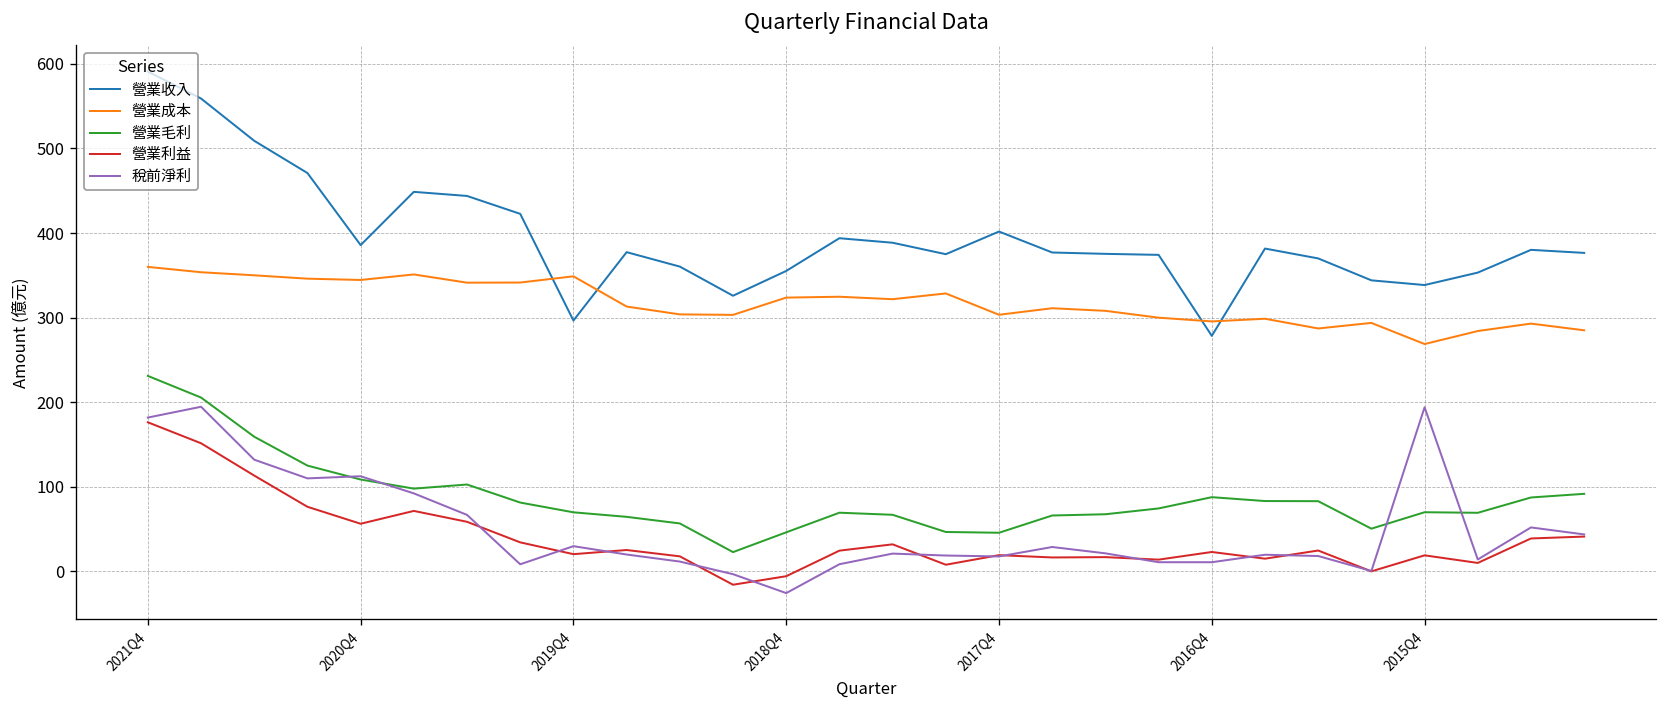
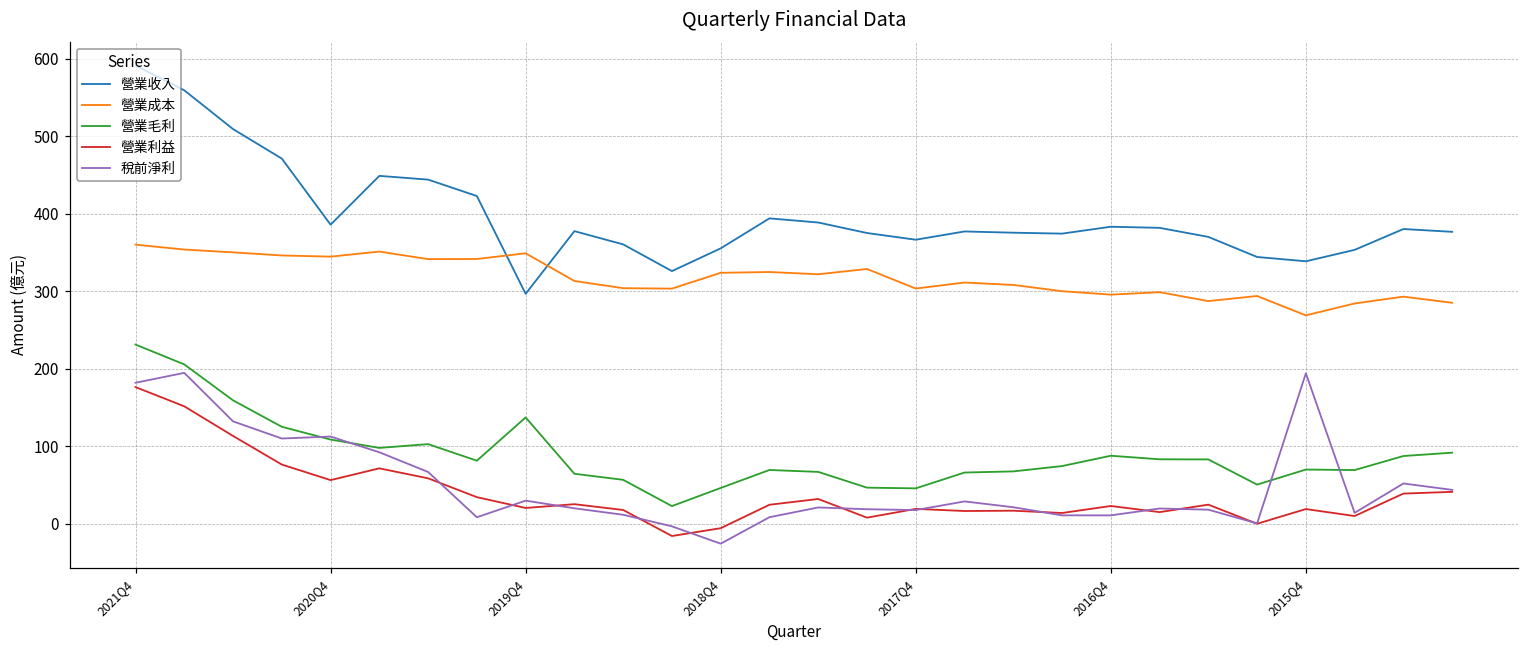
  {
    "營業收入": {
      "2020Q4": 390,
      "2019Q4": 300,
      "2018Q4": 360,
-     "2017Q4": 400,
-     "2016Q4": 280,
+     "2017Q4": 370,
+     "2016Q4": 380,
      "2015Q4": 340
    },
    "營業成本": {
      "2021Q4": 360,
      "2020Q4": 340,
      "2019Q4": 350,
      "2018Q4": 320,
      "2017Q4": 300,
      "2016Q4": 300,
      "2015Q4": 270
    },
    "營業毛利": {
      "2021Q4": 230,
      "2020Q4": 110,
-     "2019Q4": 70,
+     "2019Q4": 140,
      "2018Q4": 50,
      "2017Q4": 50,
      "2016Q4": 90,
      "2015Q4": 70
    },
    "營業利益": {
      "2021Q4": 180,
      "2020Q4": 60,
      "2019Q4": 20,
      "2018Q4": -10,
      "2016Q4": 20,
      "2015Q4": 20
    },
    "稅前淨利": {
      "2021Q4": 180,
      "2020Q4": 110,
      "2019Q4": 30,
      "2018Q4": -30,
      "2016Q4": 10,
      "2015Q4": 190
    }
  }
